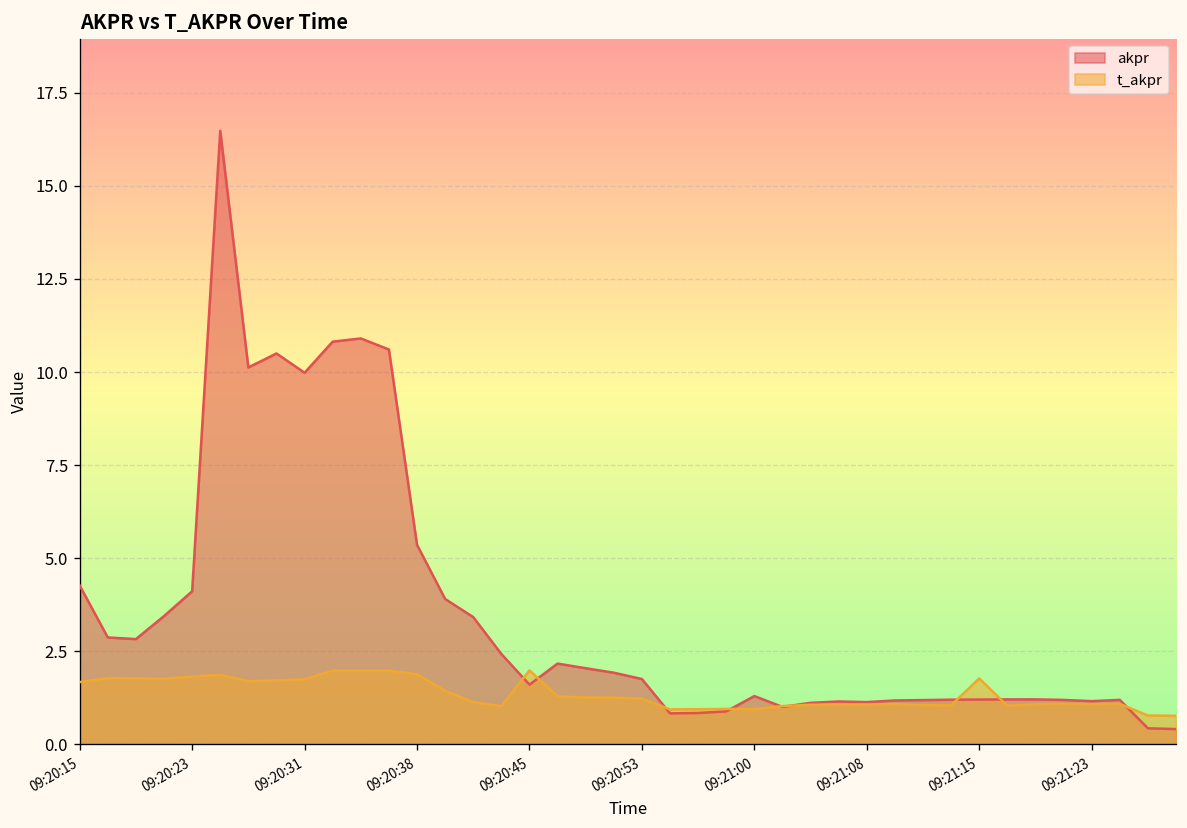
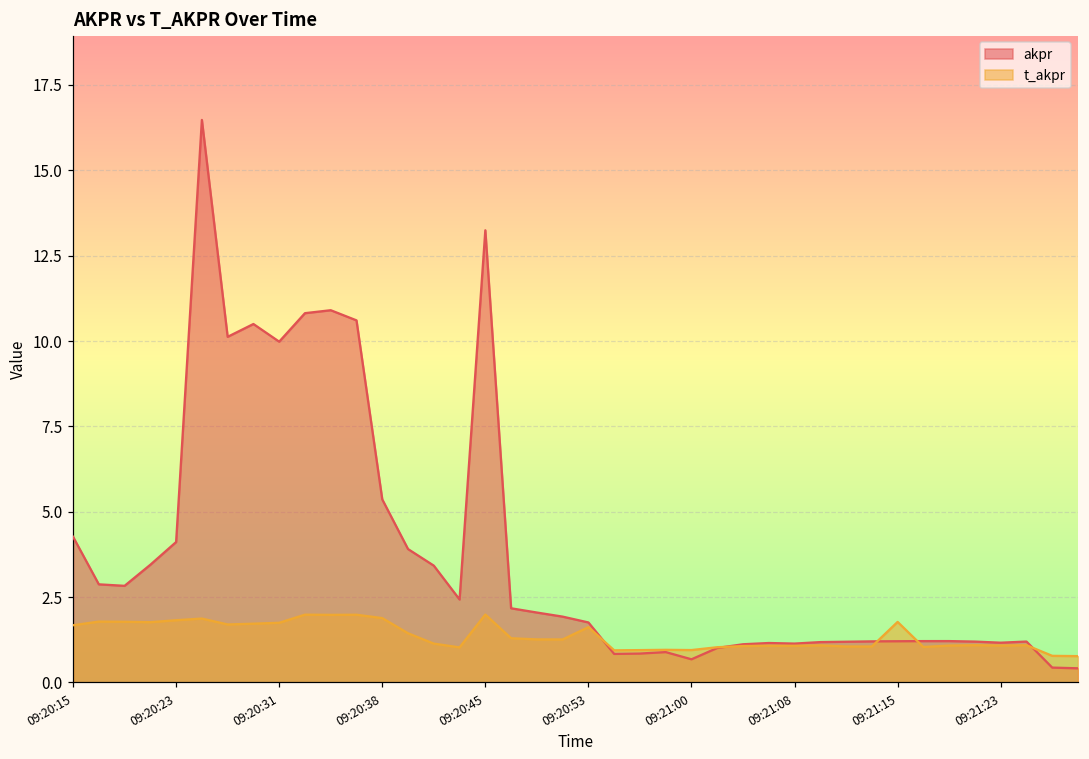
  {
    "akpr": {
      "09:20:15": 4.3,
      "09:20:23": 4.1,
      "09:20:31": 10.0,
      "09:20:38": 5.4,
-     "09:20:45": 1.6,
+     "09:20:45": 13.2,
      "09:20:53": 1.8,
-     "09:21:00": 1.3,
+     "09:21:00": 0.7,
      "09:21:15": 1.2,
      "09:21:23": 1.2
    },
    "t_akpr": {
      "09:20:15": 1.7,
      "09:20:23": 1.8,
      "09:20:31": 1.7,
      "09:20:38": 1.9,
      "09:20:45": 2.0,
-     "09:20:53": 1.2,
+     "09:20:53": 1.6,
      "09:21:00": 0.9,
      "09:21:15": 1.8,
      "09:21:23": 1.1
    }
  }
